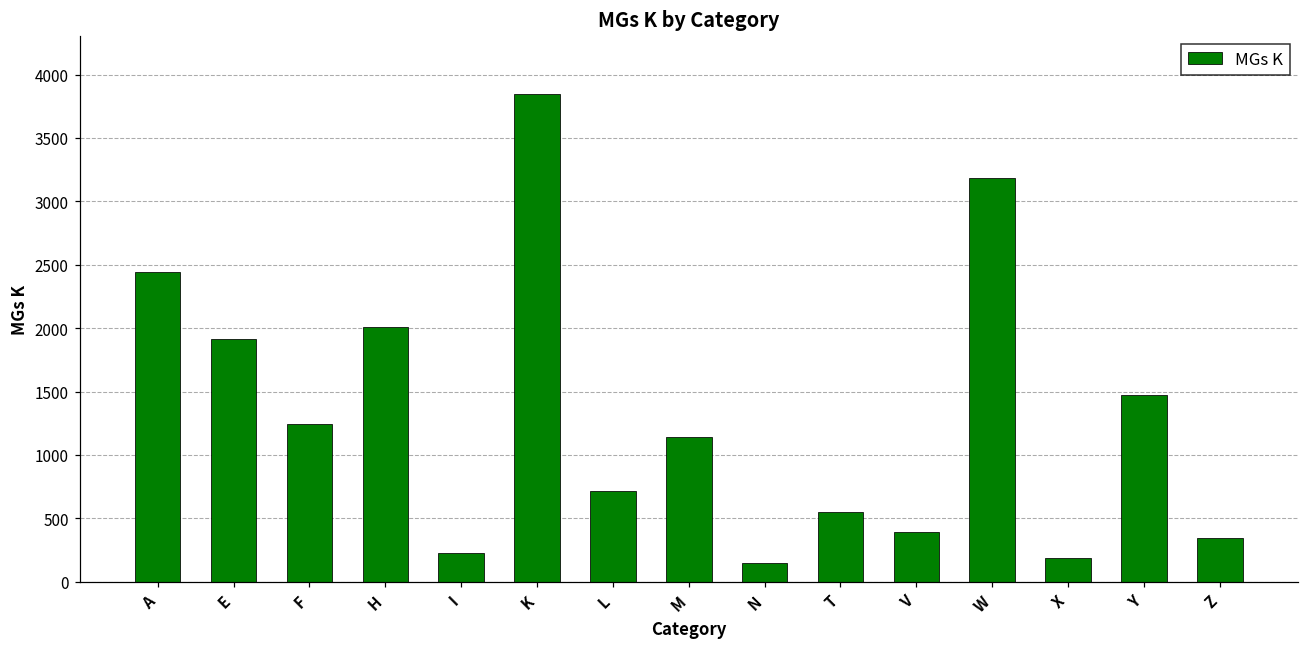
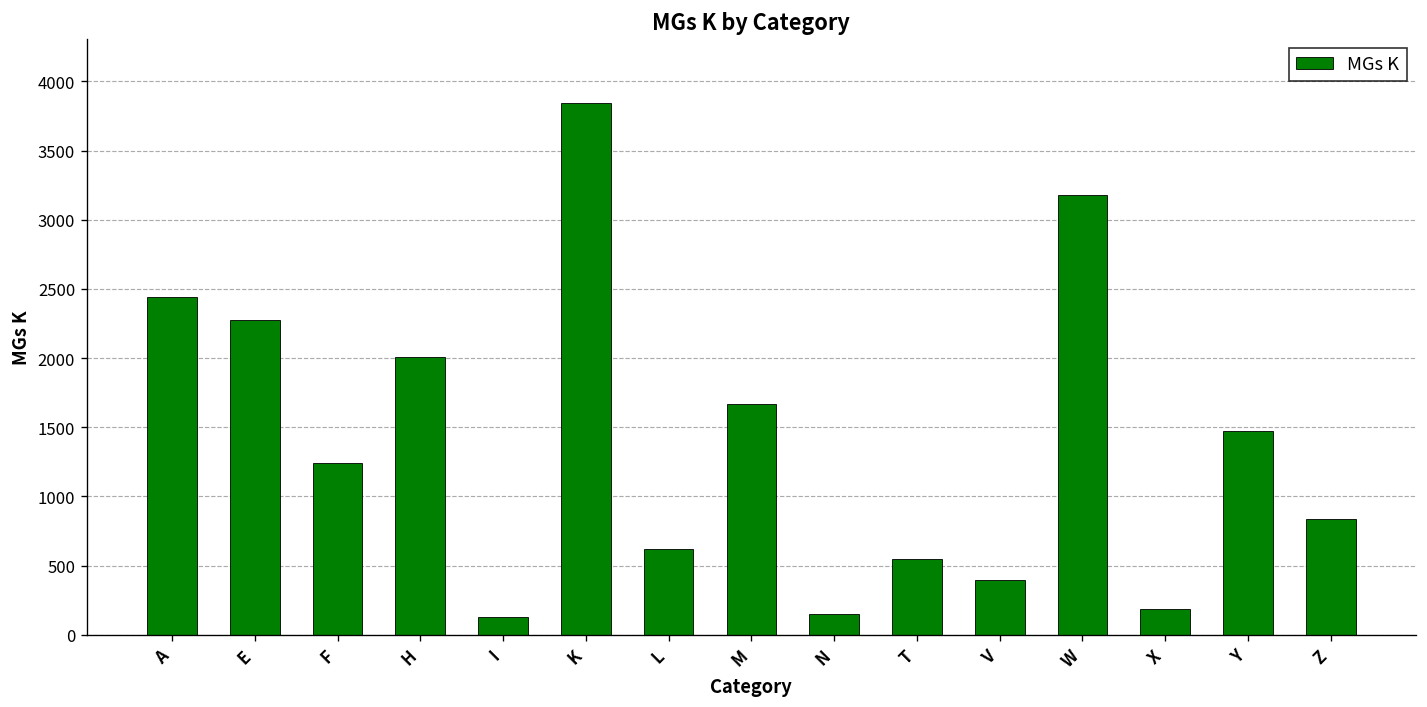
  {
    "A": 2440,
-   "E": 1920,
+   "E": 2270,
    "F": 1240,
    "H": 2010,
-   "I": 230,
+   "I": 130,
    "K": 3850,
-   "L": 710,
-   "M": 1140,
+   "L": 620,
+   "M": 1670,
    "N": 150,
    "T": 550,
    "V": 390,
    "W": 3180,
    "X": 190,
    "Y": 1480,
-   "Z": 350
+   "Z": 840
  }
